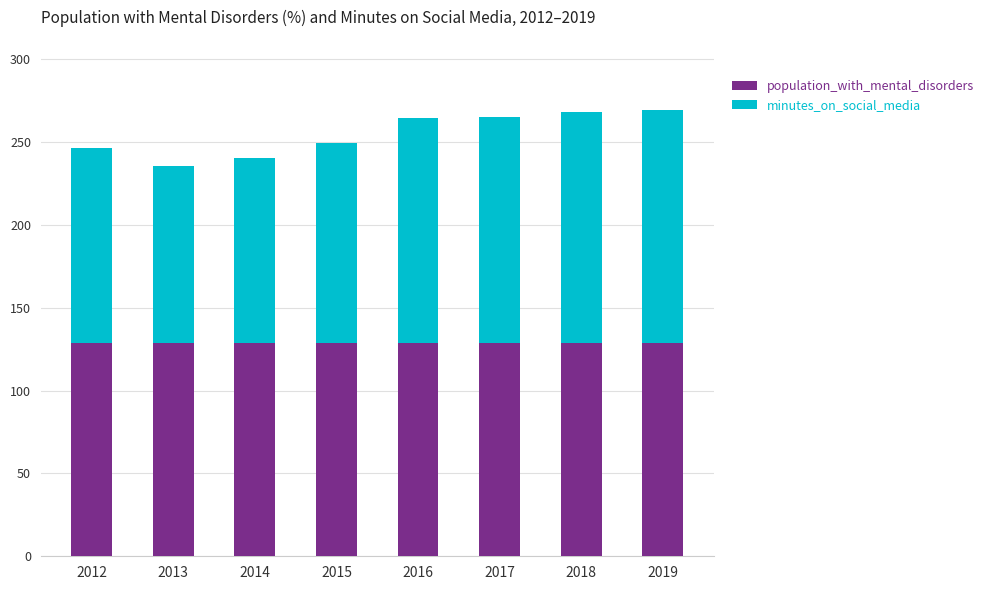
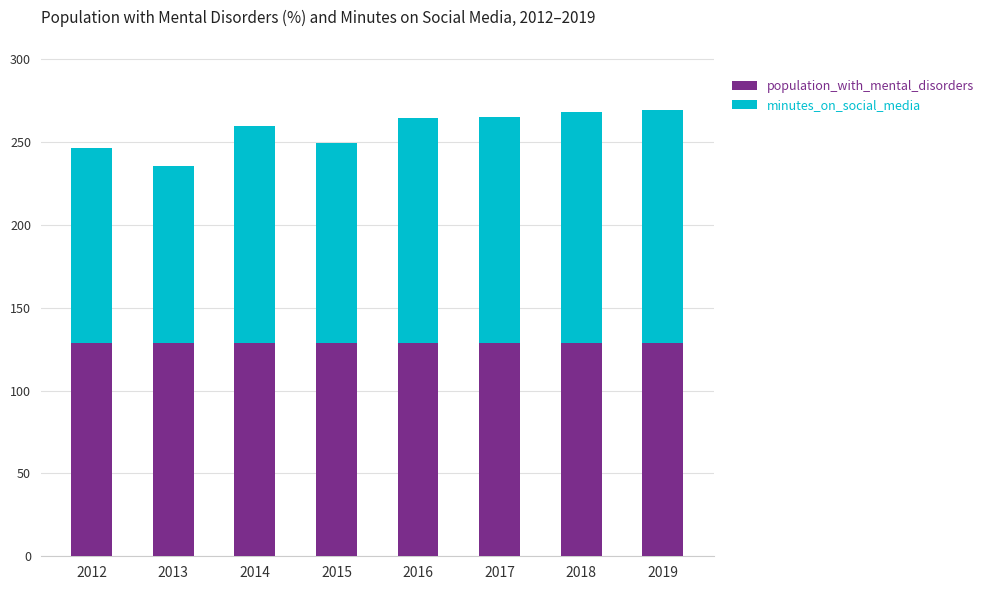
  {
    "population_with_mental_disorders": {
      "2012": 129,
      "2013": 129,
      "2014": 129,
      "2015": 129,
      "2016": 129,
      "2017": 129,
      "2018": 129,
      "2019": 129
    },
    "minutes_on_social_media": {
      "2012": 118,
      "2013": 107,
-     "2014": 112,
+     "2014": 132,
      "2015": 121,
      "2016": 136,
      "2017": 136,
      "2018": 140,
      "2019": 141
    }
  }
